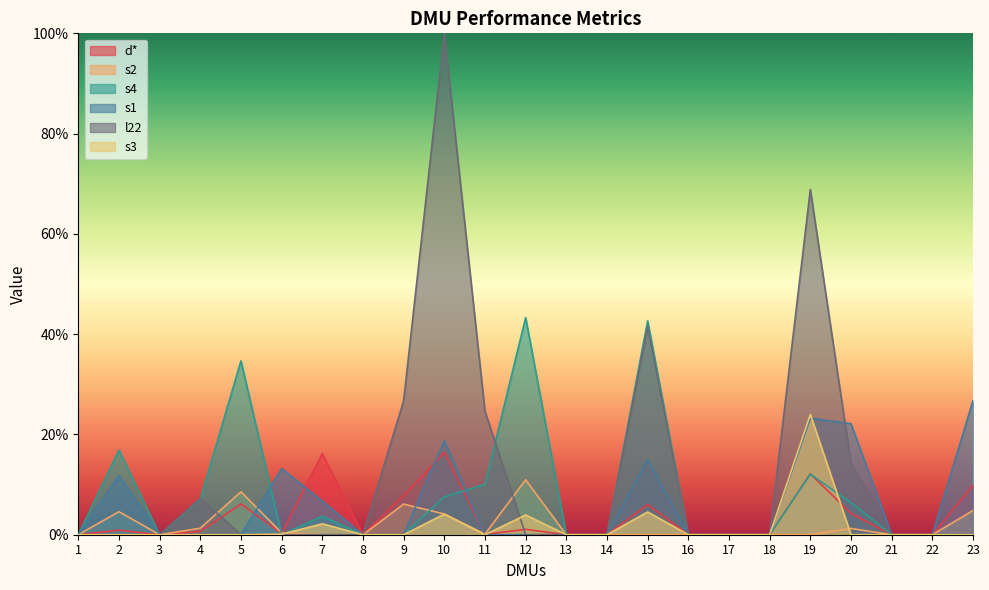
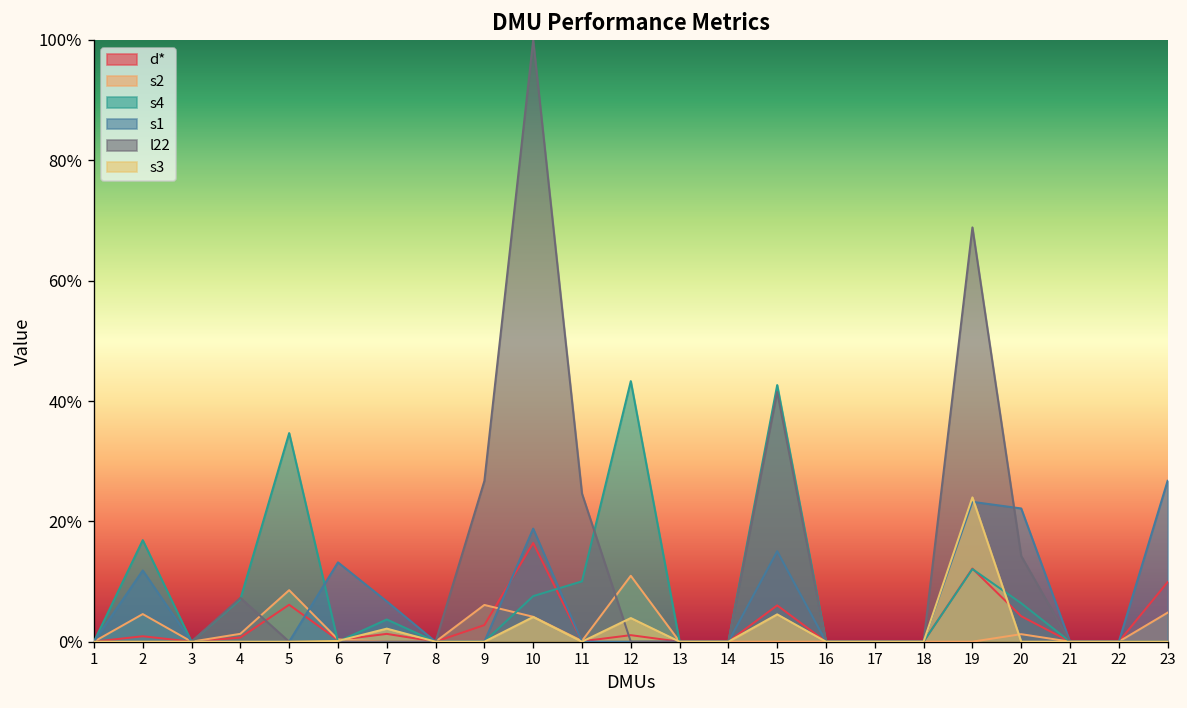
  {
    "d*": {
      "2": "1%",
      "4": "1%",
      "5": "6%",
-     "7": "16%",
-     "9": "8%",
+     "7": "1%",
+     "9": "3%",
      "10": "16%",
      "12": "1%",
      "15": "6%",
      "20": "4%",
      "23": "10%"
    }
  }
